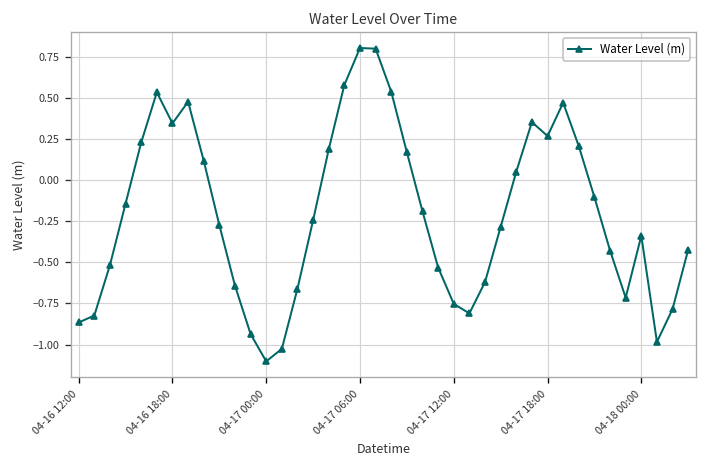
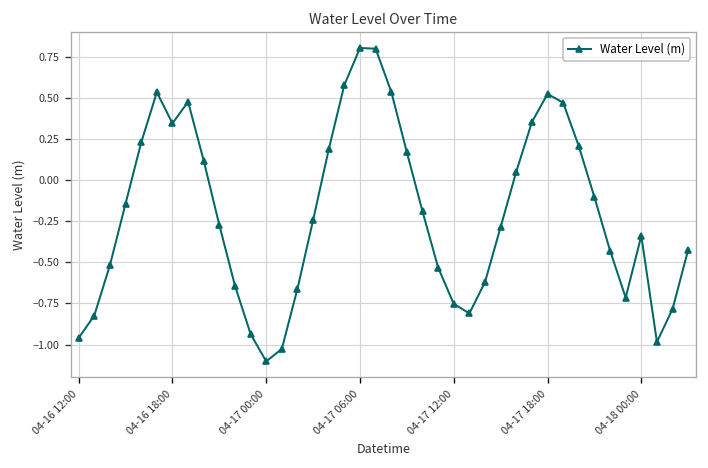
  {
-   "04-16 12:00": -0.87,
+   "04-16 12:00": -0.96,
    "04-16 18:00": 0.35,
    "04-17 00:00": -1.10,
    "04-17 06:00": 0.81,
    "04-17 12:00": -0.75,
-   "04-17 18:00": 0.27,
+   "04-17 18:00": 0.53,
    "04-18 00:00": -0.34
  }
